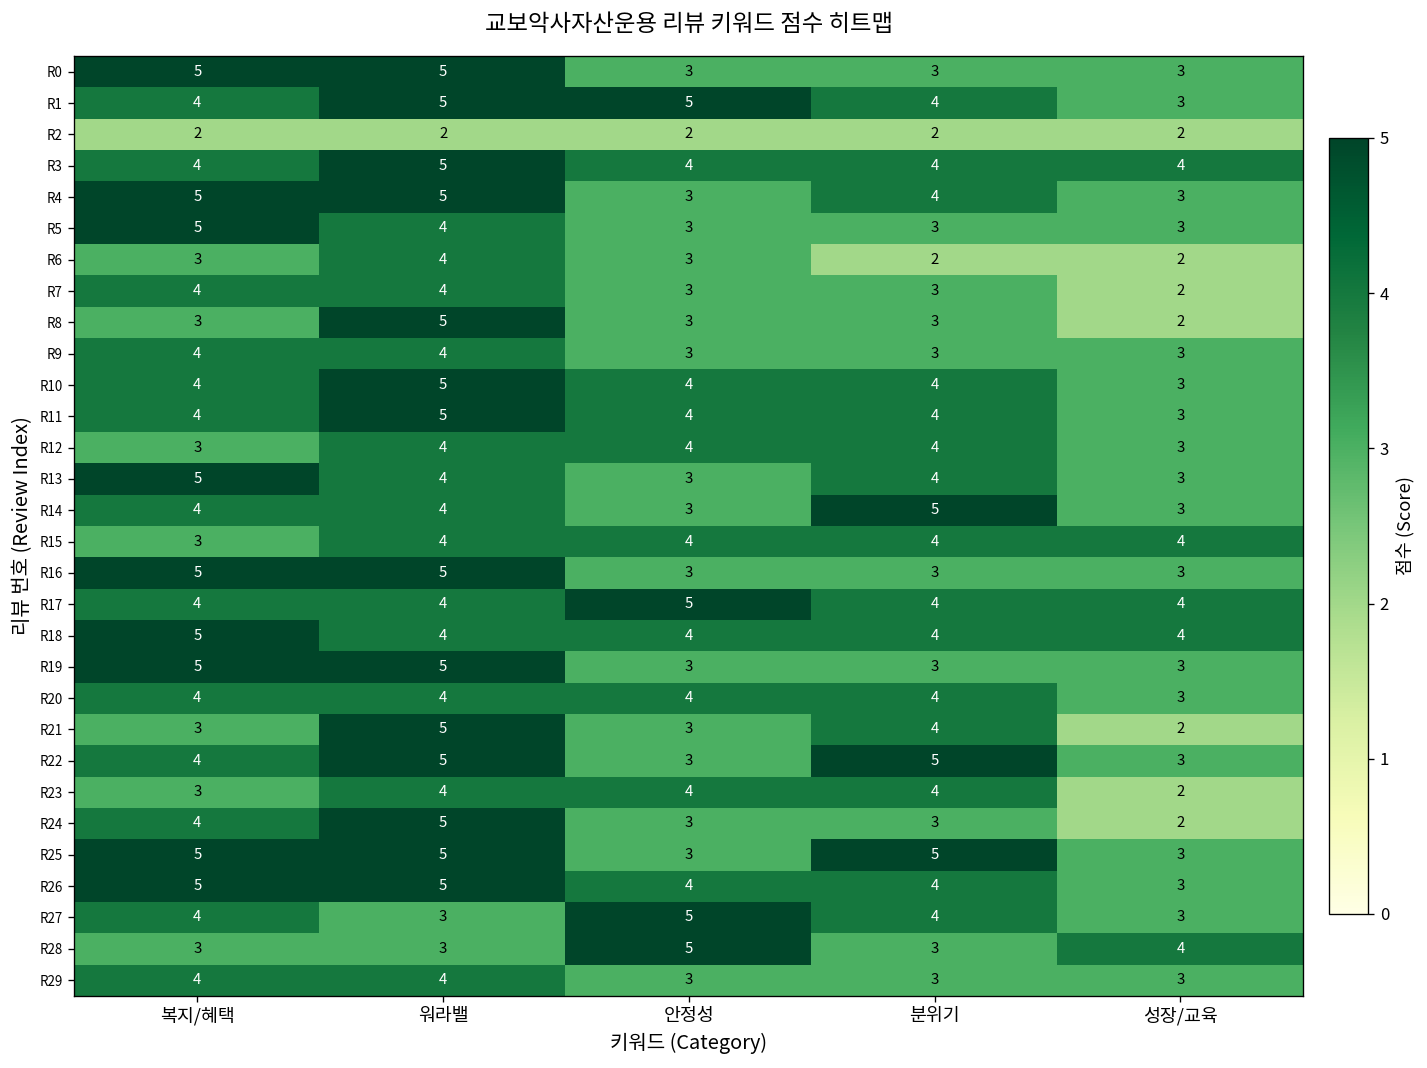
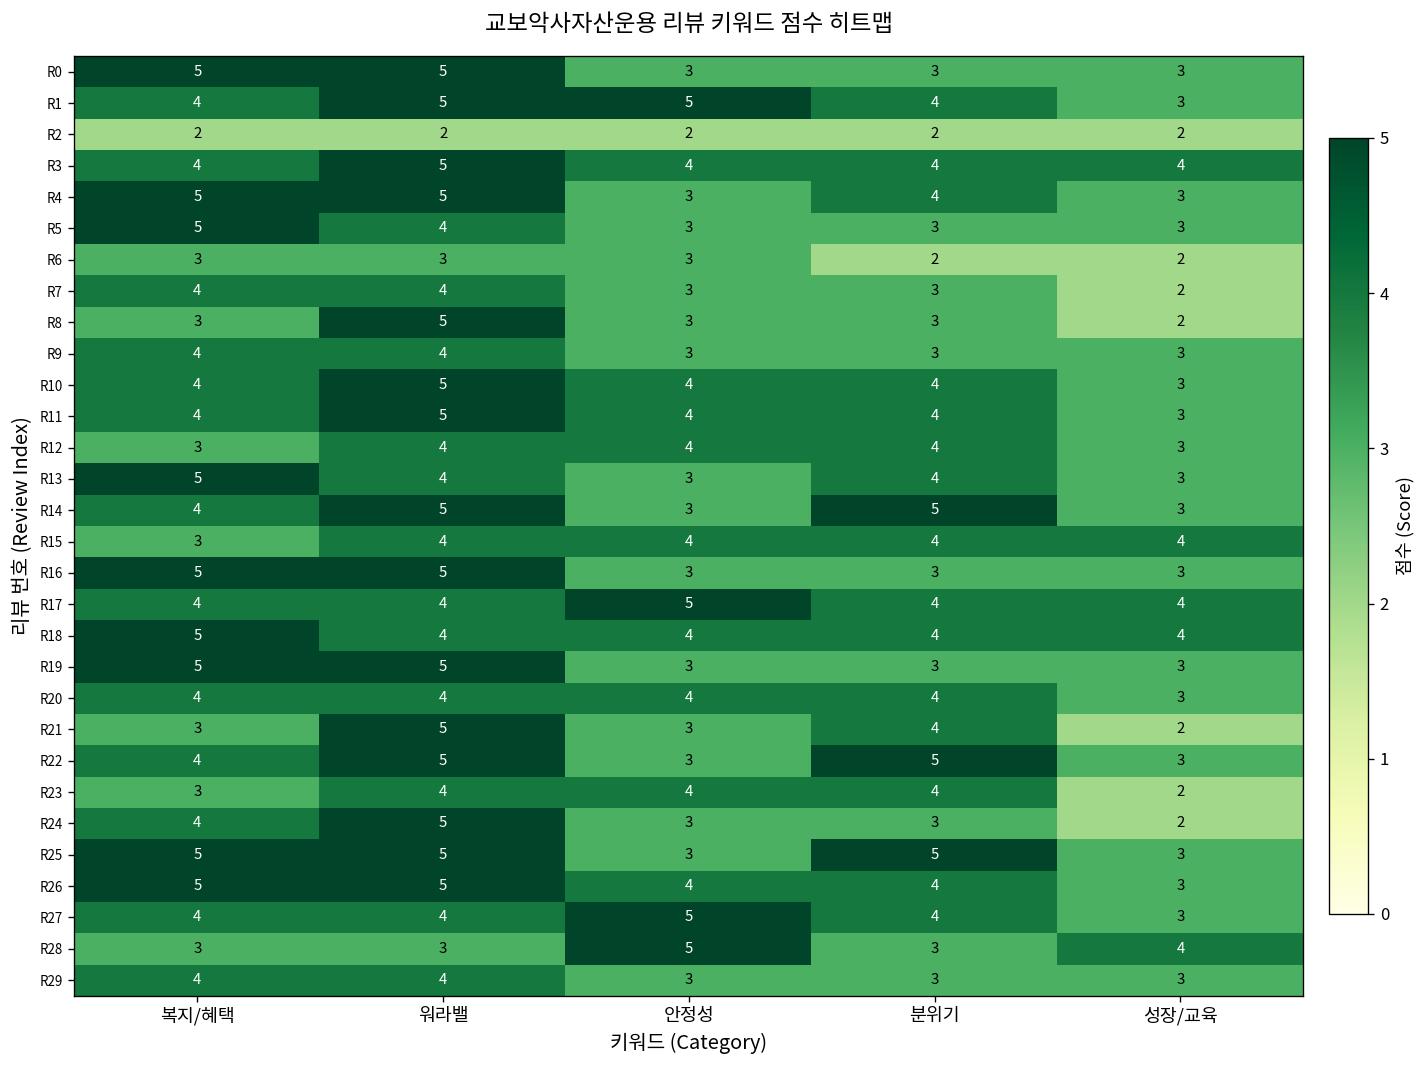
  {
    "R0": {
      "복지/혜택": 5,
      "워라밸": 5,
      "안정성": 3,
      "분위기": 3,
      "성장/교육": 3
    },
    "R1": {
      "복지/혜택": 4,
      "워라밸": 5,
      "안정성": 5,
      "분위기": 4,
      "성장/교육": 3
    },
    "R2": {
      "복지/혜택": 2,
      "워라밸": 2,
      "안정성": 2,
      "분위기": 2,
      "성장/교육": 2
    },
    "R3": {
      "복지/혜택": 4,
      "워라밸": 5,
      "안정성": 4,
      "분위기": 4,
      "성장/교육": 4
    },
    "R4": {
      "복지/혜택": 5,
      "워라밸": 5,
      "안정성": 3,
      "분위기": 4,
      "성장/교육": 3
    },
    "R5": {
      "복지/혜택": 5,
      "워라밸": 4,
      "안정성": 3,
      "분위기": 3,
      "성장/교육": 3
    },
    "R6": {
      "복지/혜택": 3,
-     "워라밸": 4,
+     "워라밸": 3,
      "안정성": 3,
      "분위기": 2,
      "성장/교육": 2
    },
    "R7": {
      "복지/혜택": 4,
      "워라밸": 4,
      "안정성": 3,
      "분위기": 3,
      "성장/교육": 2
    },
    "R8": {
      "복지/혜택": 3,
      "워라밸": 5,
      "안정성": 3,
      "분위기": 3,
      "성장/교육": 2
    },
    "R9": {
      "복지/혜택": 4,
      "워라밸": 4,
      "안정성": 3,
      "분위기": 3,
      "성장/교육": 3
    },
    "R10": {
      "복지/혜택": 4,
      "워라밸": 5,
      "안정성": 4,
      "분위기": 4,
      "성장/교육": 3
    },
    "R11": {
      "복지/혜택": 4,
      "워라밸": 5,
      "안정성": 4,
      "분위기": 4,
      "성장/교육": 3
    },
    "R12": {
      "복지/혜택": 3,
      "워라밸": 4,
      "안정성": 4,
      "분위기": 4,
      "성장/교육": 3
    },
    "R13": {
      "복지/혜택": 5,
      "워라밸": 4,
      "안정성": 3,
      "분위기": 4,
      "성장/교육": 3
    },
    "R14": {
      "복지/혜택": 4,
-     "워라밸": 4,
+     "워라밸": 5,
      "안정성": 3,
      "분위기": 5,
      "성장/교육": 3
    },
    "R15": {
      "복지/혜택": 3,
      "워라밸": 4,
      "안정성": 4,
      "분위기": 4,
      "성장/교육": 4
    },
    "R16": {
      "복지/혜택": 5,
      "워라밸": 5,
      "안정성": 3,
      "분위기": 3,
      "성장/교육": 3
    },
    "R17": {
      "복지/혜택": 4,
      "워라밸": 4,
      "안정성": 5,
      "분위기": 4,
      "성장/교육": 4
    },
    "R18": {
      "복지/혜택": 5,
      "워라밸": 4,
      "안정성": 4,
      "분위기": 4,
      "성장/교육": 4
    },
    "R19": {
      "복지/혜택": 5,
      "워라밸": 5,
      "안정성": 3,
      "분위기": 3,
      "성장/교육": 3
    },
    "R20": {
      "복지/혜택": 4,
      "워라밸": 4,
      "안정성": 4,
      "분위기": 4,
      "성장/교육": 3
    },
    "R21": {
      "복지/혜택": 3,
      "워라밸": 5,
      "안정성": 3,
      "분위기": 4,
      "성장/교육": 2
    },
    "R22": {
      "복지/혜택": 4,
      "워라밸": 5,
      "안정성": 3,
      "분위기": 5,
      "성장/교육": 3
    },
    "R23": {
      "복지/혜택": 3,
      "워라밸": 4,
      "안정성": 4,
      "분위기": 4,
      "성장/교육": 2
    },
    "R24": {
      "복지/혜택": 4,
      "워라밸": 5,
      "안정성": 3,
      "분위기": 3,
      "성장/교육": 2
    },
    "R25": {
      "복지/혜택": 5,
      "워라밸": 5,
      "안정성": 3,
      "분위기": 5,
      "성장/교육": 3
    },
    "R26": {
      "복지/혜택": 5,
      "워라밸": 5,
      "안정성": 4,
      "분위기": 4,
      "성장/교육": 3
    },
    "R27": {
      "복지/혜택": 4,
-     "워라밸": 3,
+     "워라밸": 4,
      "안정성": 5,
      "분위기": 4,
      "성장/교육": 3
    },
    "R28": {
      "복지/혜택": 3,
      "워라밸": 3,
      "안정성": 5,
      "분위기": 3,
      "성장/교육": 4
    },
    "R29": {
      "복지/혜택": 4,
      "워라밸": 4,
      "안정성": 3,
      "분위기": 3,
      "성장/교육": 3
    }
  }
